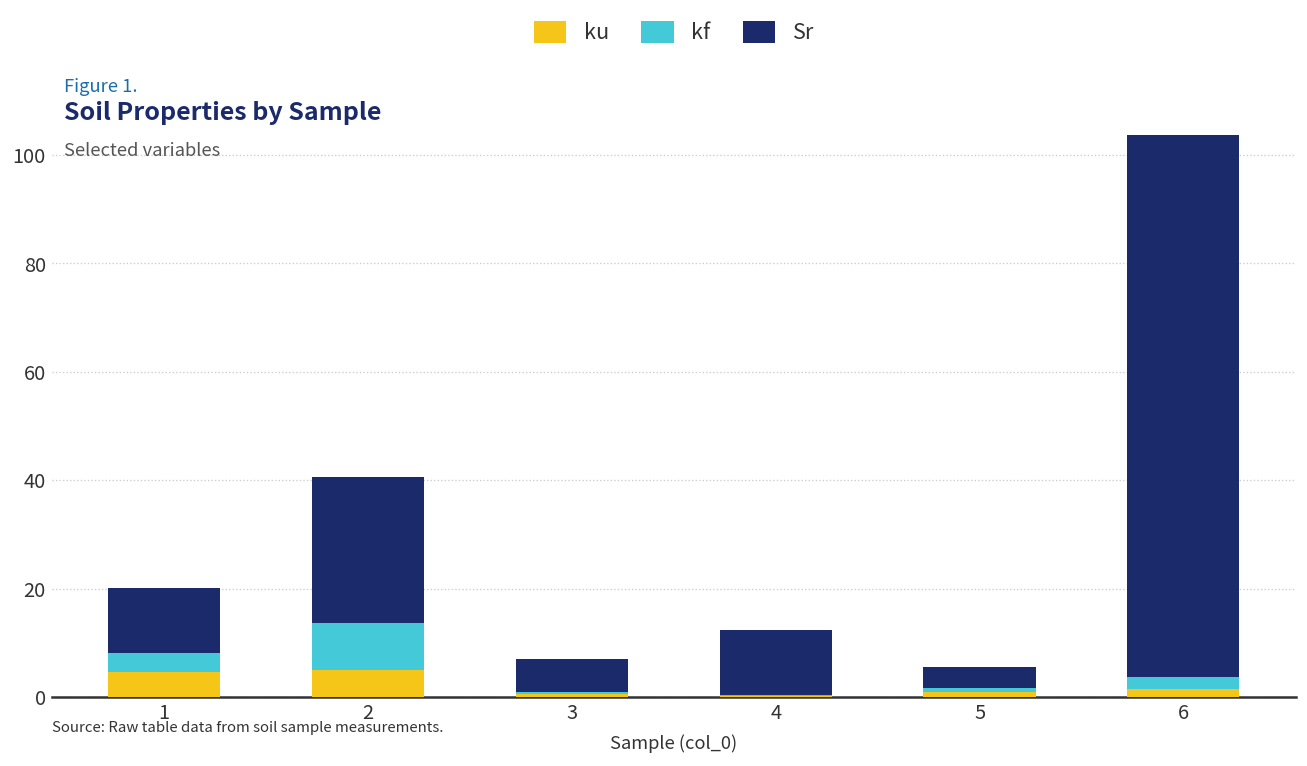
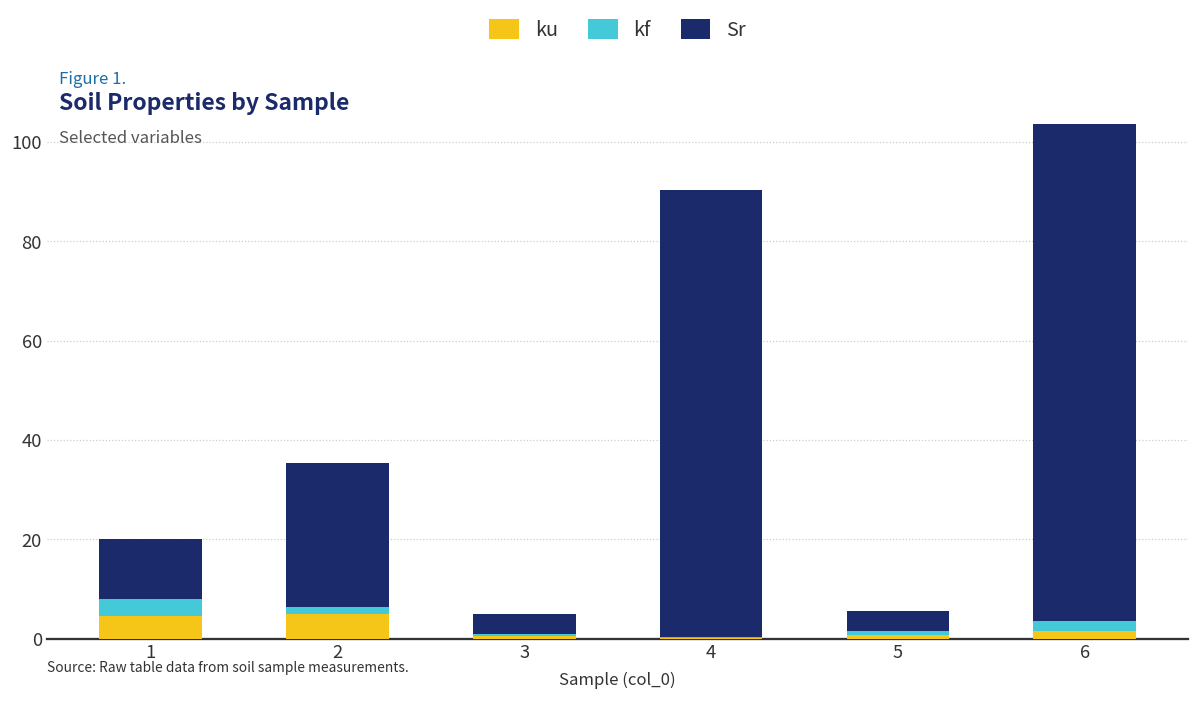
  {
    "ku": {
      "1": 5,
      "2": 5,
      "5": 1,
      "6": 2
    },
    "kf": {
      "1": 4,
-     "2": 9,
+     "2": 1,
      "5": 1,
      "6": 2
    },
    "Sr": {
      "1": 12,
-     "2": 27,
-     "3": 6,
-     "4": 12,
+     "2": 29,
+     "3": 4,
+     "4": 90,
      "5": 4,
      "6": 100
    }
  }
